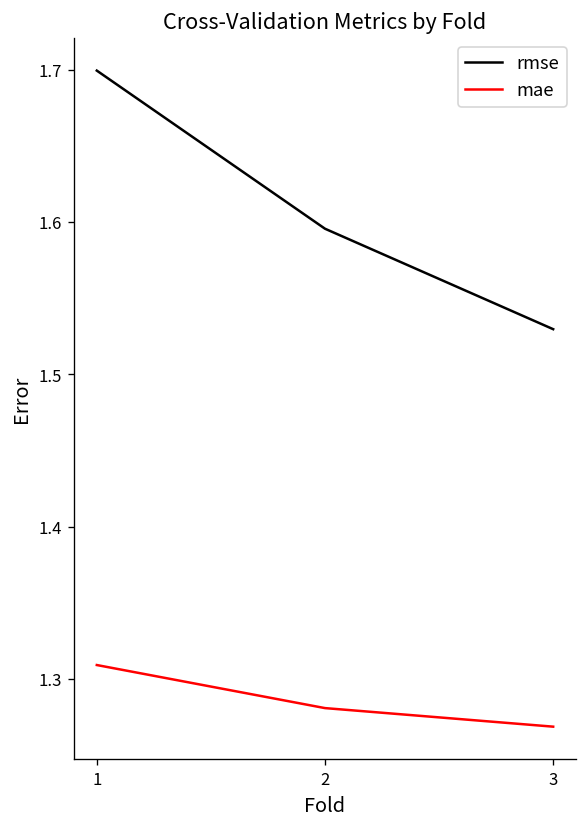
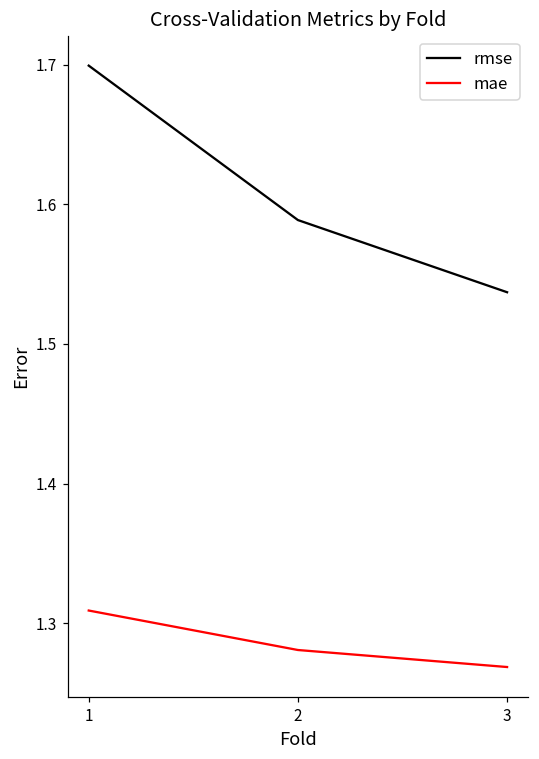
  {
    "rmse": {
      "1": 1.699,
-     "2": 1.596,
-     "3": 1.530
+     "2": 1.589,
+     "3": 1.537
    },
    "mae": {
      "1": 1.309,
      "2": 1.281,
      "3": 1.269
    }
  }
